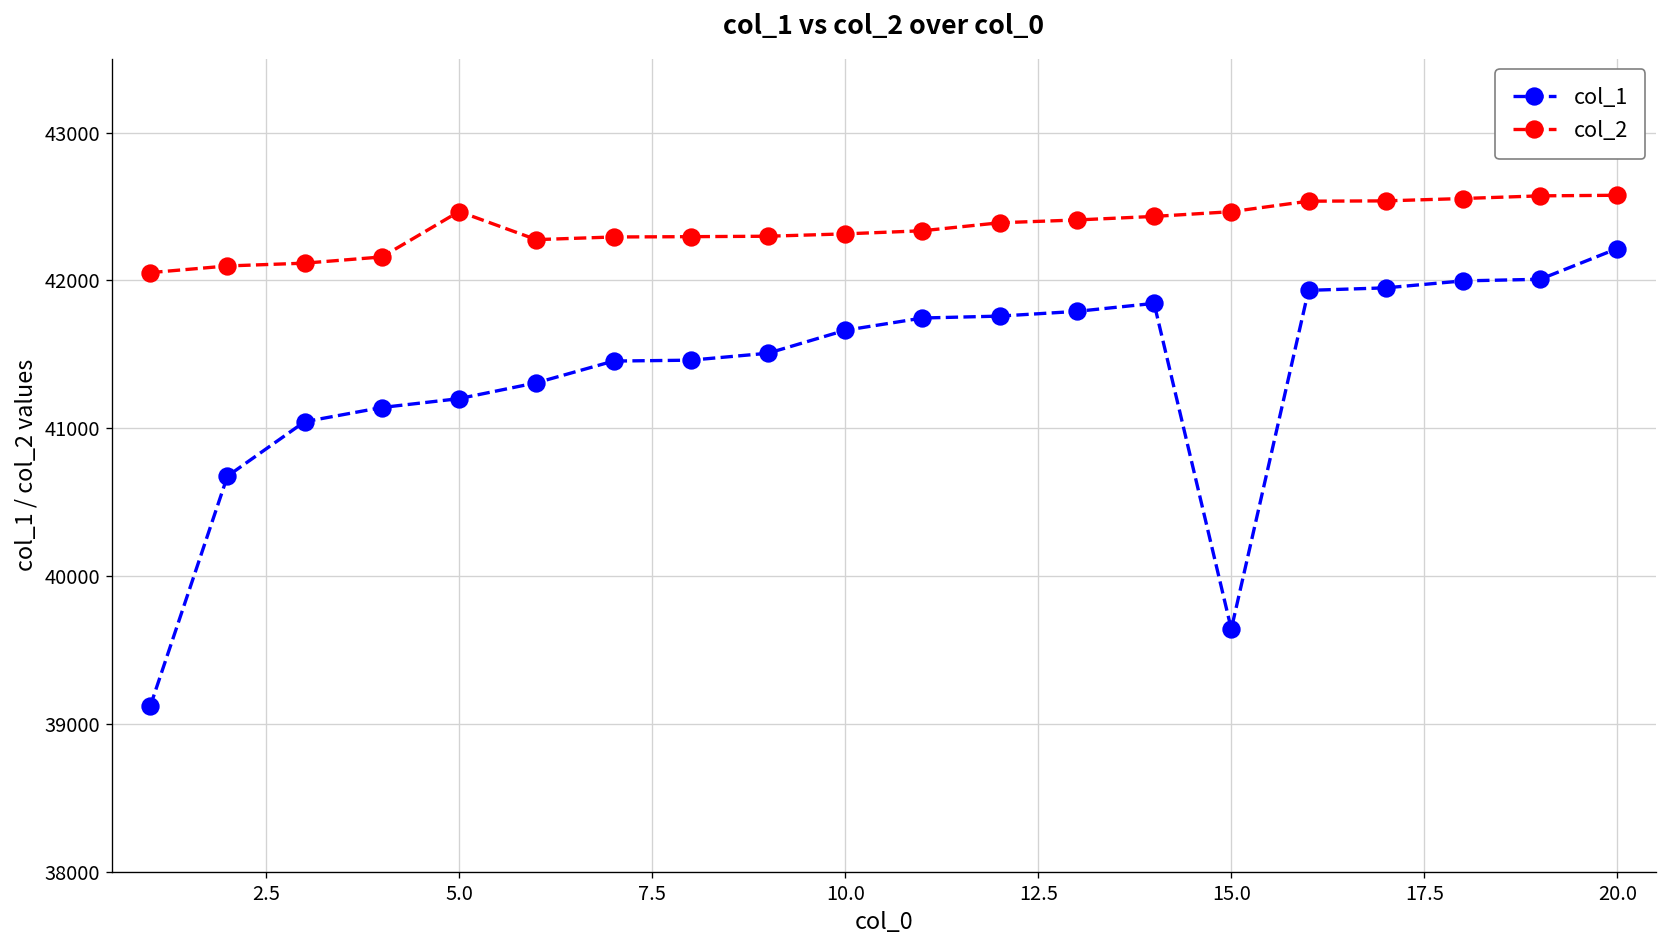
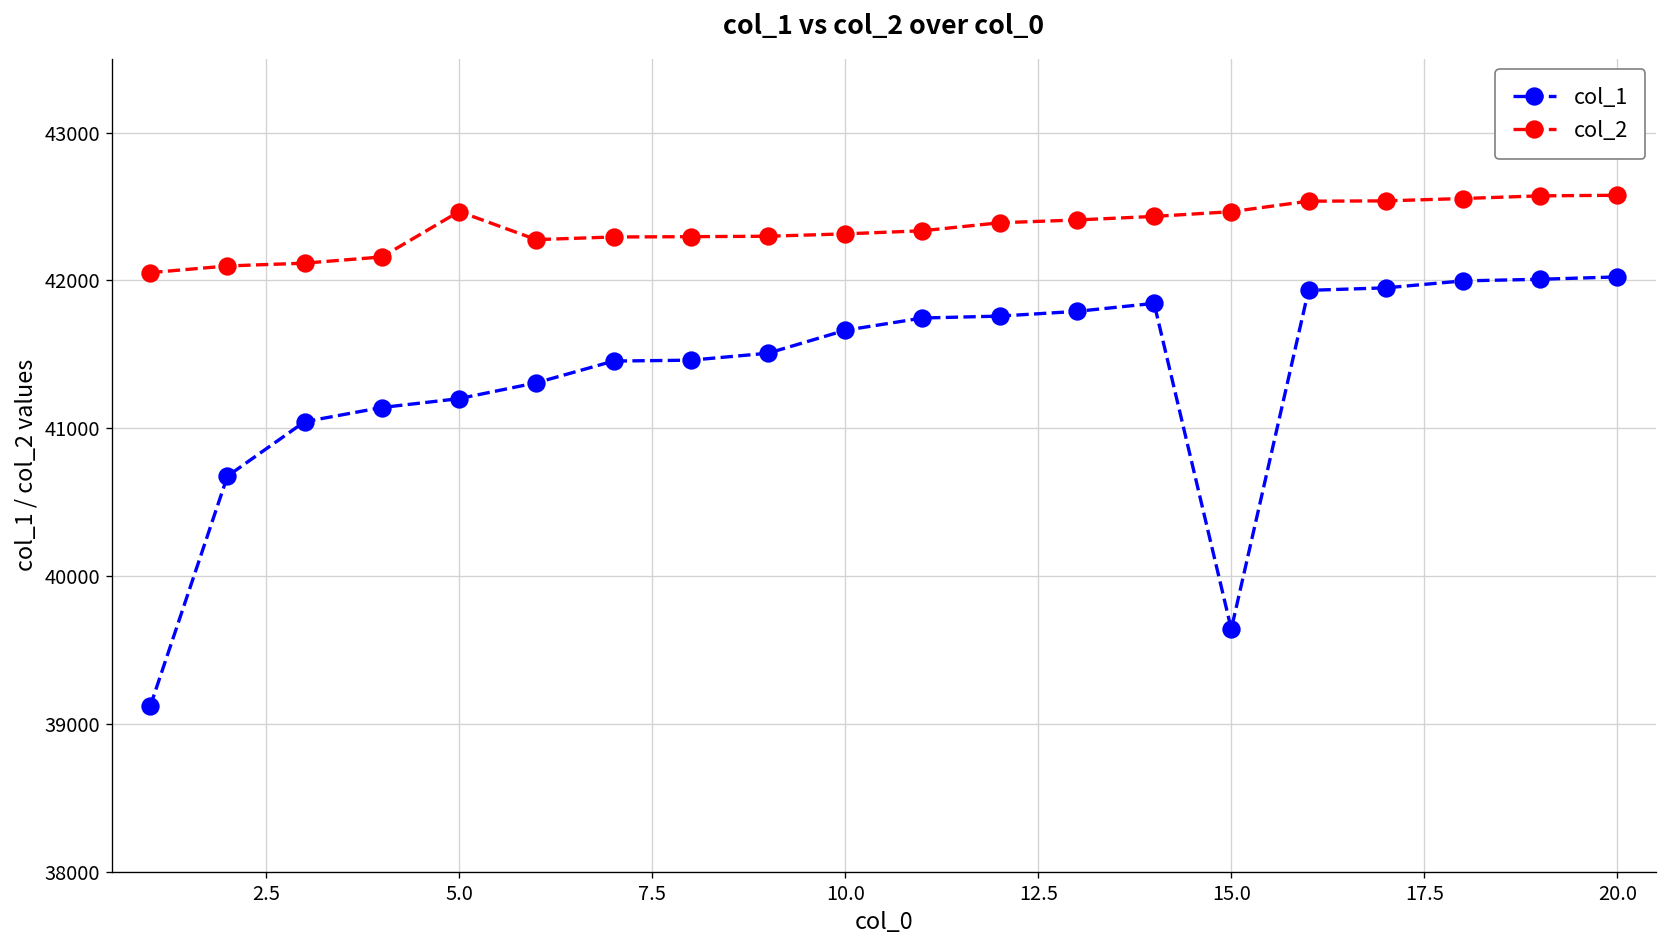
  {
    "col_1": {
      "5.0": 41200,
      "10.0": 41660,
      "15.0": 39640,
-     "20.0": 42220
+     "20.0": 42020
    },
    "col_2": {
      "5.0": 42470,
      "10.0": 42320,
      "15.0": 42470,
      "20.0": 42580
    }
  }
